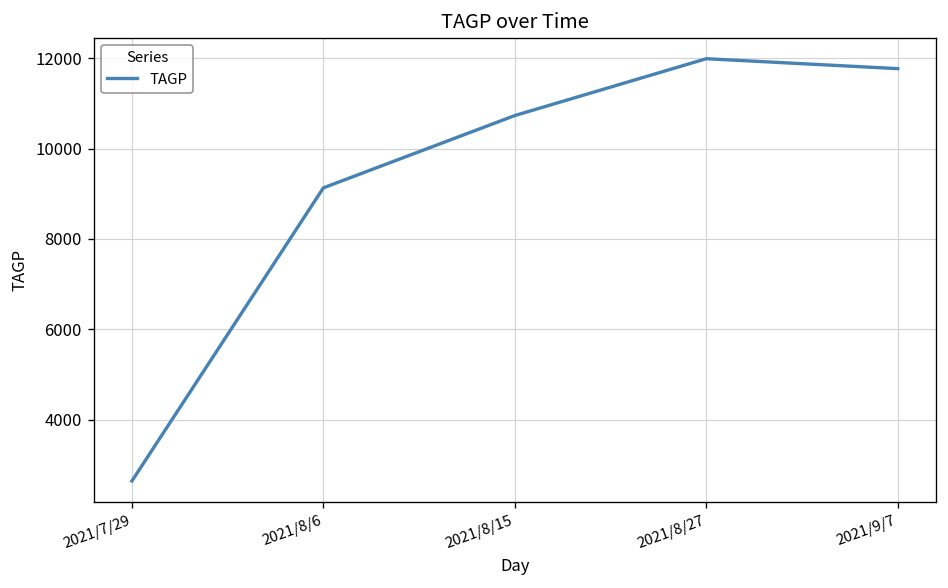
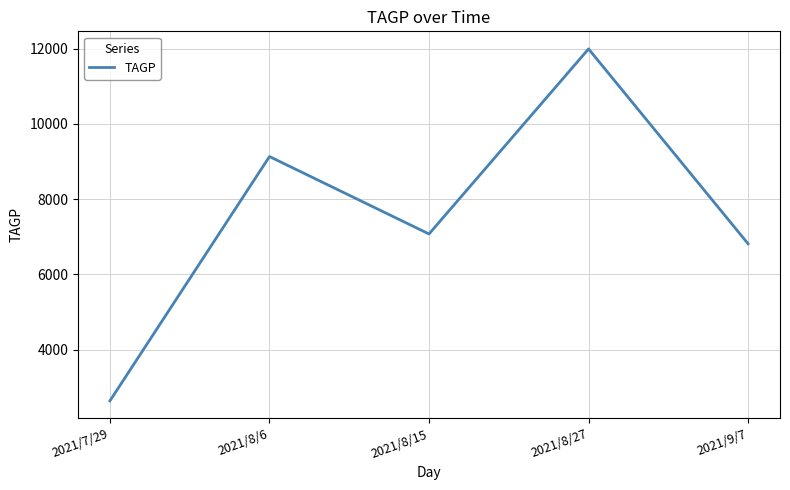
  {
    "2021/7/29": 2600,
    "2021/8/6": 9100,
-   "2021/8/15": 10700,
+   "2021/8/15": 7100,
    "2021/8/27": 12000,
-   "2021/9/7": 11800
+   "2021/9/7": 6800
  }
